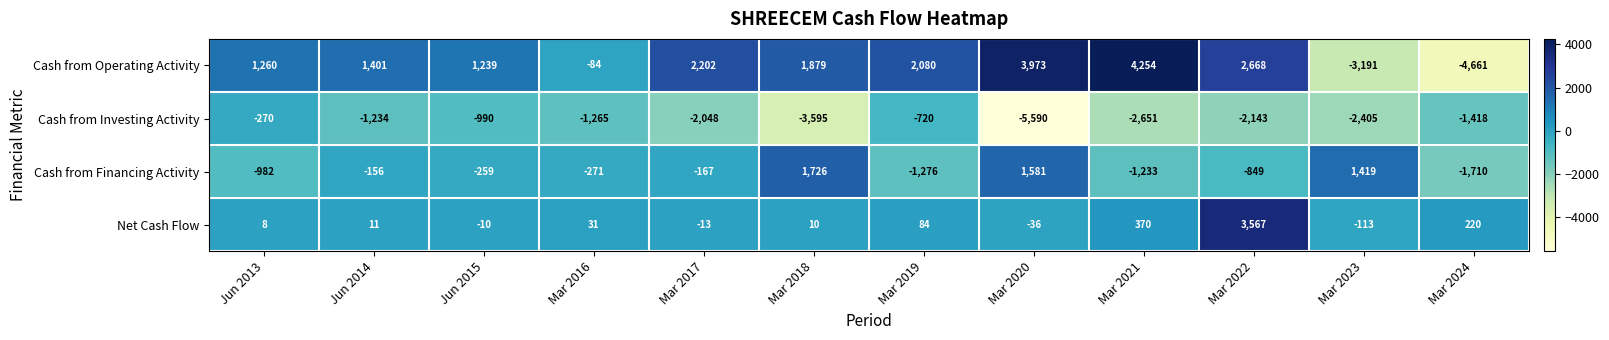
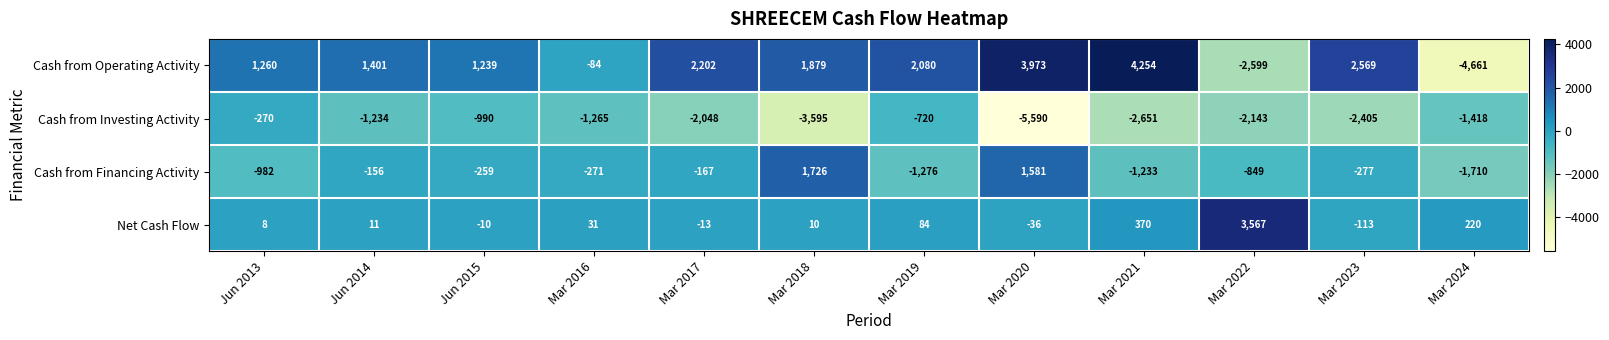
  {
    "Cash from Operating Activity": {
      "Jun 2013": "1,260",
      "Jun 2014": "1,401",
      "Jun 2015": "1,239",
      "Mar 2016": "-84",
      "Mar 2017": "2,202",
      "Mar 2018": "1,879",
      "Mar 2019": "2,080",
      "Mar 2020": "3,973",
      "Mar 2021": "4,254",
-     "Mar 2022": "2,668",
-     "Mar 2023": "-3,191",
+     "Mar 2022": "-2,599",
+     "Mar 2023": "2,569",
      "Mar 2024": "-4,661"
    },
    "Cash from Investing Activity": {
      "Jun 2013": "-270",
      "Jun 2014": "-1,234",
      "Jun 2015": "-990",
      "Mar 2016": "-1,265",
      "Mar 2017": "-2,048",
      "Mar 2018": "-3,595",
      "Mar 2019": "-720",
      "Mar 2020": "-5,590",
      "Mar 2021": "-2,651",
      "Mar 2022": "-2,143",
      "Mar 2023": "-2,405",
      "Mar 2024": "-1,418"
    },
    "Cash from Financing Activity": {
      "Jun 2013": "-982",
      "Jun 2014": "-156",
      "Jun 2015": "-259",
      "Mar 2016": "-271",
      "Mar 2017": "-167",
      "Mar 2018": "1,726",
      "Mar 2019": "-1,276",
      "Mar 2020": "1,581",
      "Mar 2021": "-1,233",
      "Mar 2022": "-849",
-     "Mar 2023": "1,419",
+     "Mar 2023": "-277",
      "Mar 2024": "-1,710"
    },
    "Net Cash Flow": {
      "Jun 2013": "8",
      "Jun 2014": "11",
      "Jun 2015": "-10",
      "Mar 2016": "31",
      "Mar 2017": "-13",
      "Mar 2018": "10",
      "Mar 2019": "84",
      "Mar 2020": "-36",
      "Mar 2021": "370",
      "Mar 2022": "3,567",
      "Mar 2023": "-113",
      "Mar 2024": "220"
    }
  }
